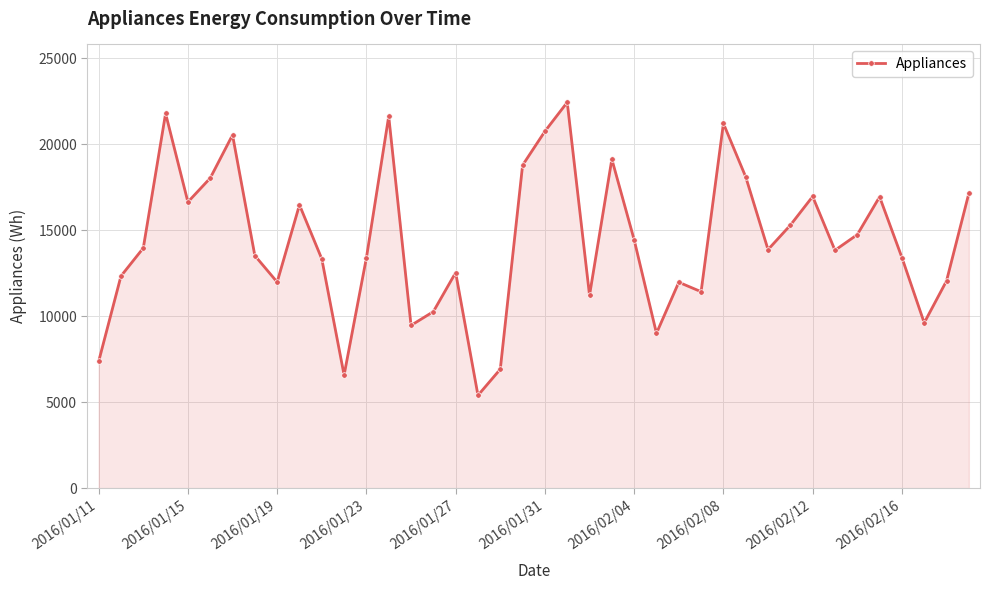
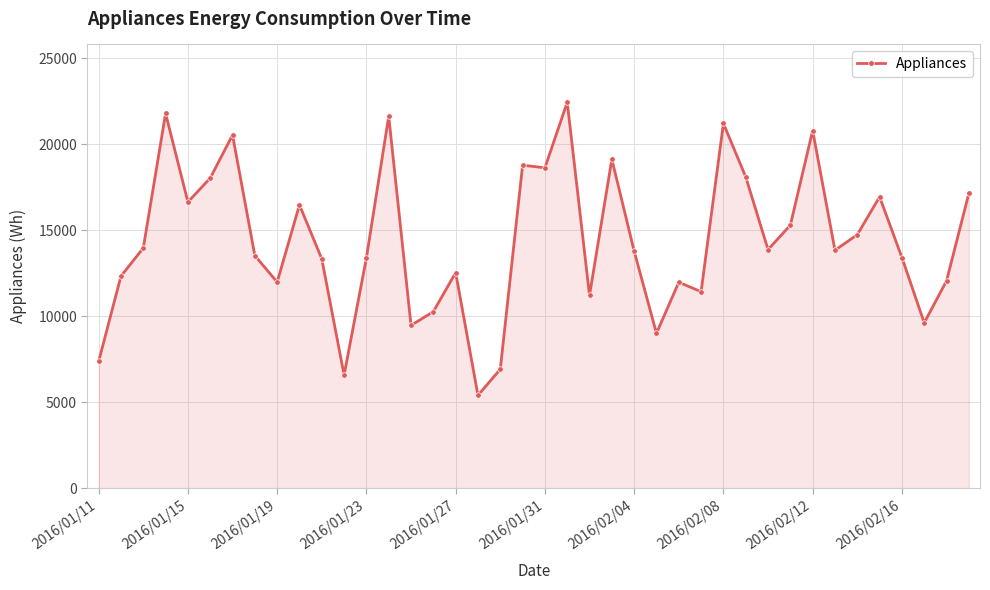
  {
    "2016/01/11": 7400,
    "2016/01/15": 16700,
    "2016/01/19": 12000,
    "2016/01/23": 13400,
    "2016/01/27": 12500,
-   "2016/01/31": 20800,
-   "2016/02/04": 14500,
+   "2016/01/31": 18600,
+   "2016/02/04": 13800,
    "2016/02/08": 21200,
-   "2016/02/12": 17000,
+   "2016/02/12": 20800,
    "2016/02/16": 13400
  }
